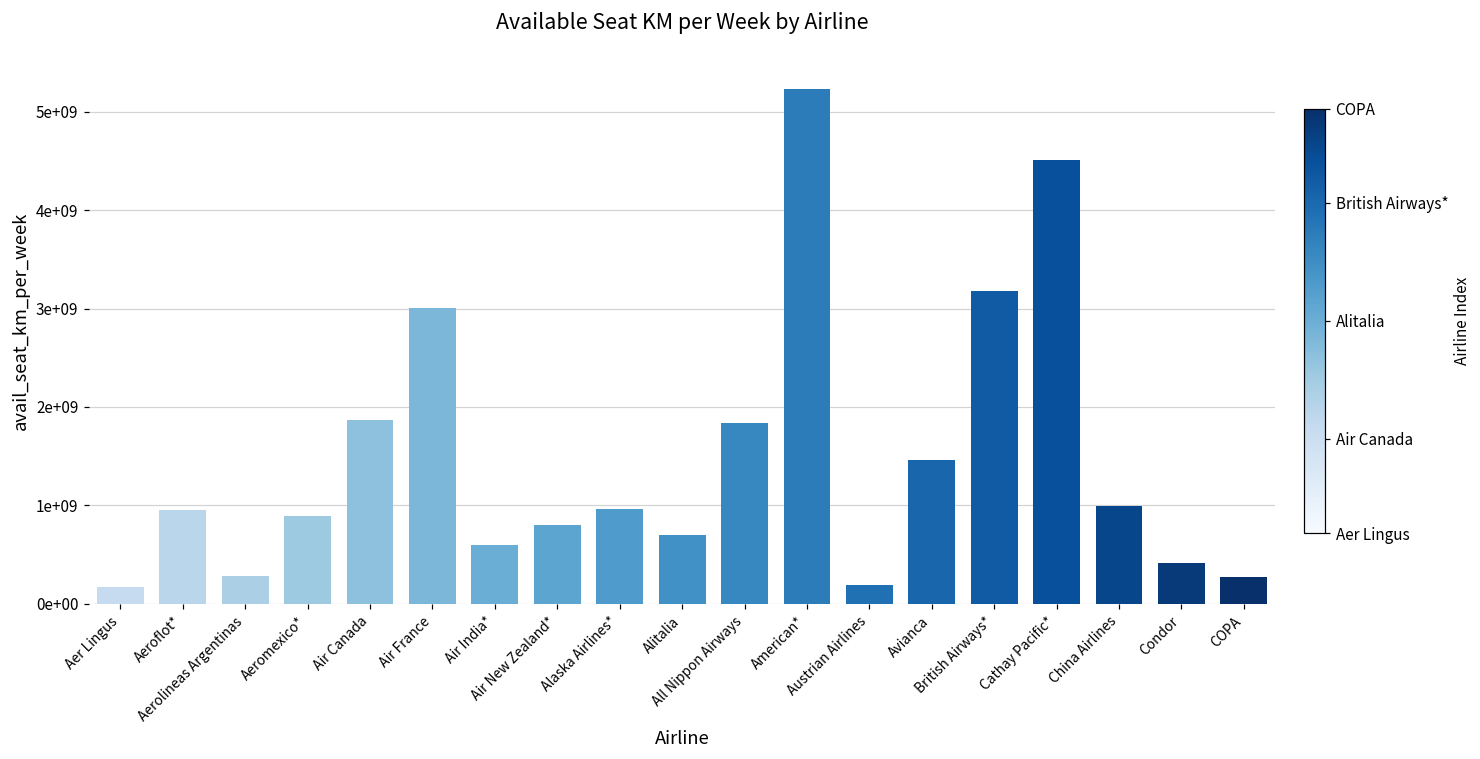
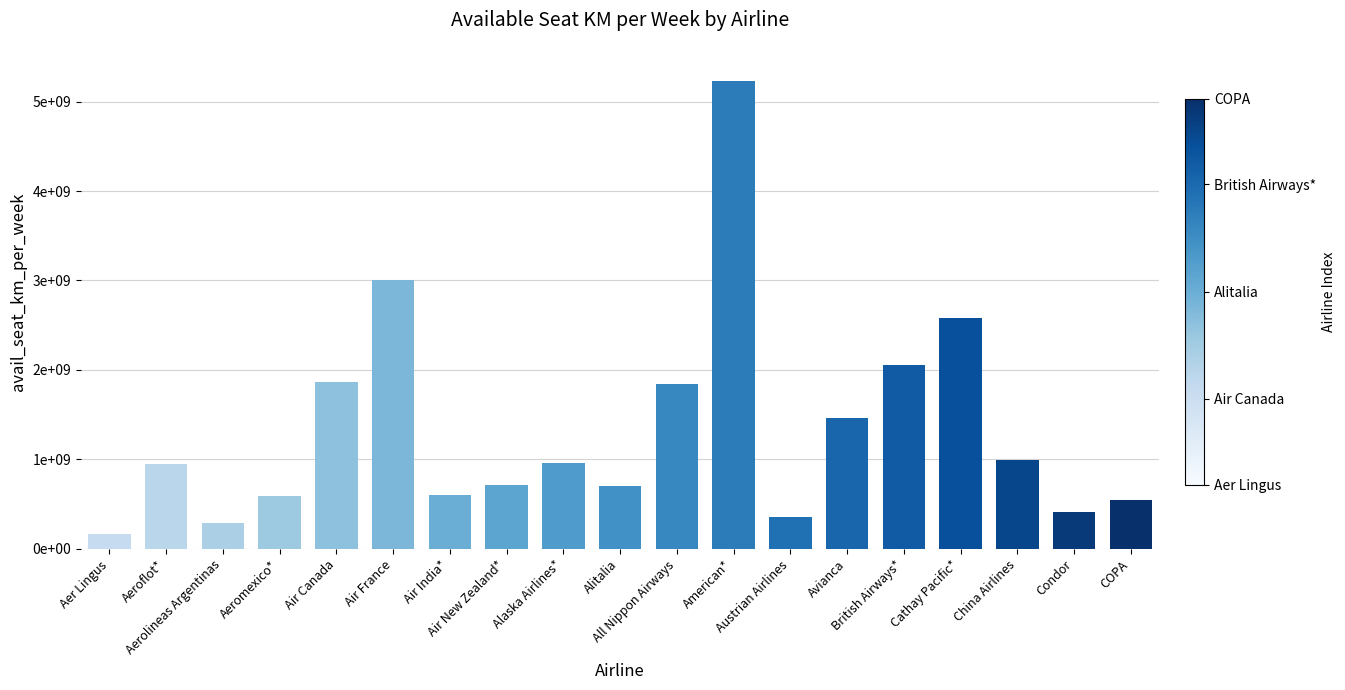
  {
    "Aer Lingus": 200000000,
    "Aeroflot*": 1000000000,
    "Aerolineas Argentinas": 300000000,
-   "Aeromexico*": 900000000,
+   "Aeromexico*": 600000000,
    "Air Canada": 1900000000,
    "Air France": 3000000000,
    "Air India*": 600000000,
-   "Air New Zealand*": 800000000,
+   "Air New Zealand*": 700000000,
    "Alaska Airlines*": 1000000000,
    "Alitalia": 700000000,
    "All Nippon Airways": 1800000000,
    "American*": 5200000000,
-   "Austrian Airlines": 200000000,
+   "Austrian Airlines": 400000000,
    "Avianca": 1500000000,
-   "British Airways*": 3200000000,
-   "Cathay Pacific*": 4500000000,
+   "British Airways*": 2100000000,
+   "Cathay Pacific*": 2600000000,
    "China Airlines": 1000000000,
    "Condor": 400000000,
-   "COPA": 300000000
+   "COPA": 600000000
  }
